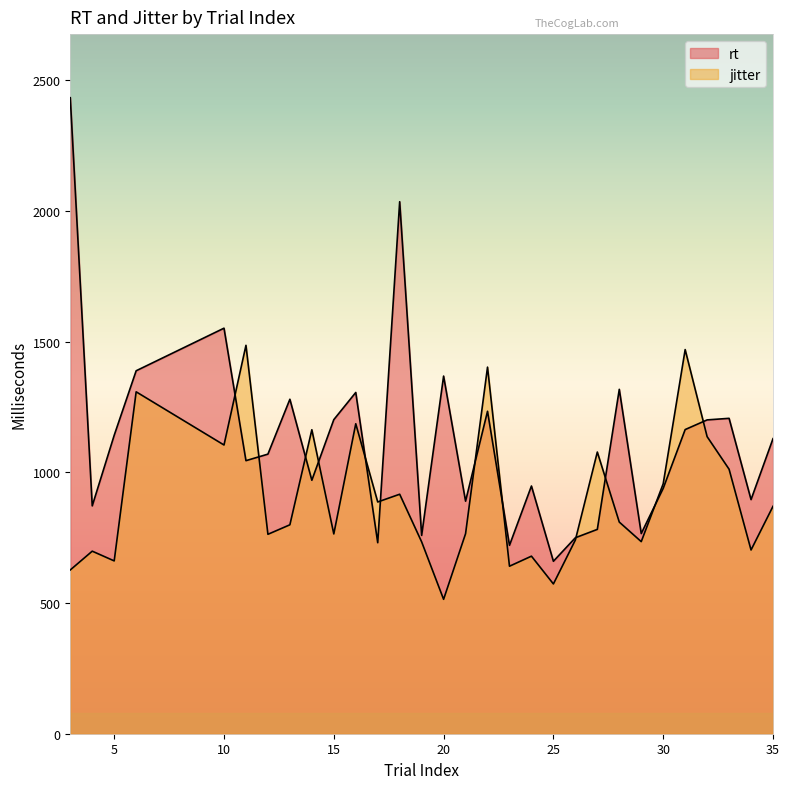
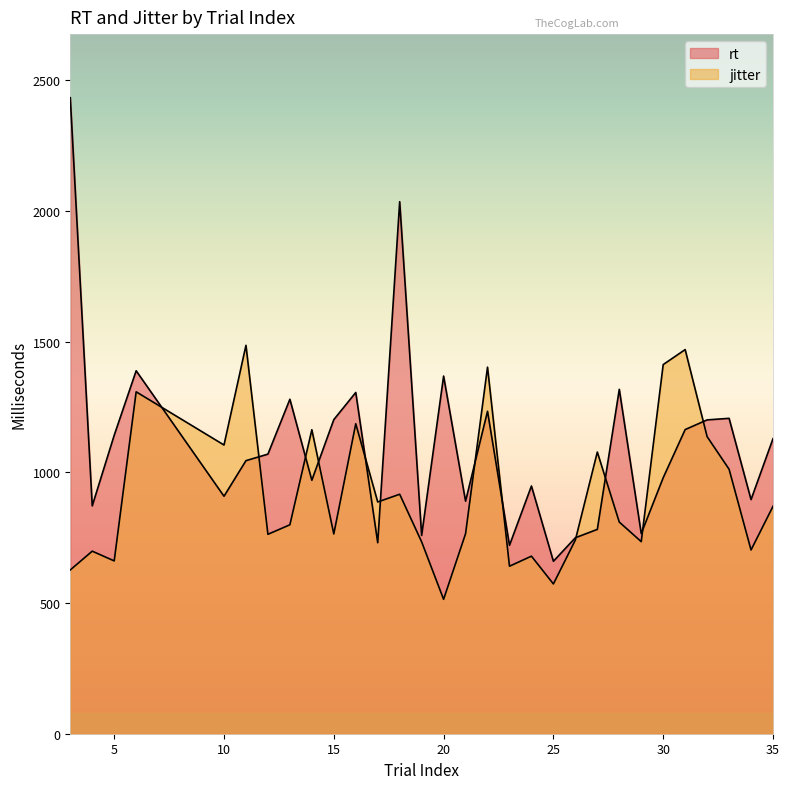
  {
    "rt": {
      "5": 1140,
-     "10": 1550,
+     "10": 910,
      "15": 1200,
      "20": 1370,
      "25": 660,
-     "30": 940,
+     "30": 980,
      "35": 1130
    },
    "jitter": {
      "5": 660,
      "10": 1100,
      "15": 760,
      "20": 510,
      "25": 570,
-     "30": 960,
+     "30": 1410,
      "35": 870
    }
  }
